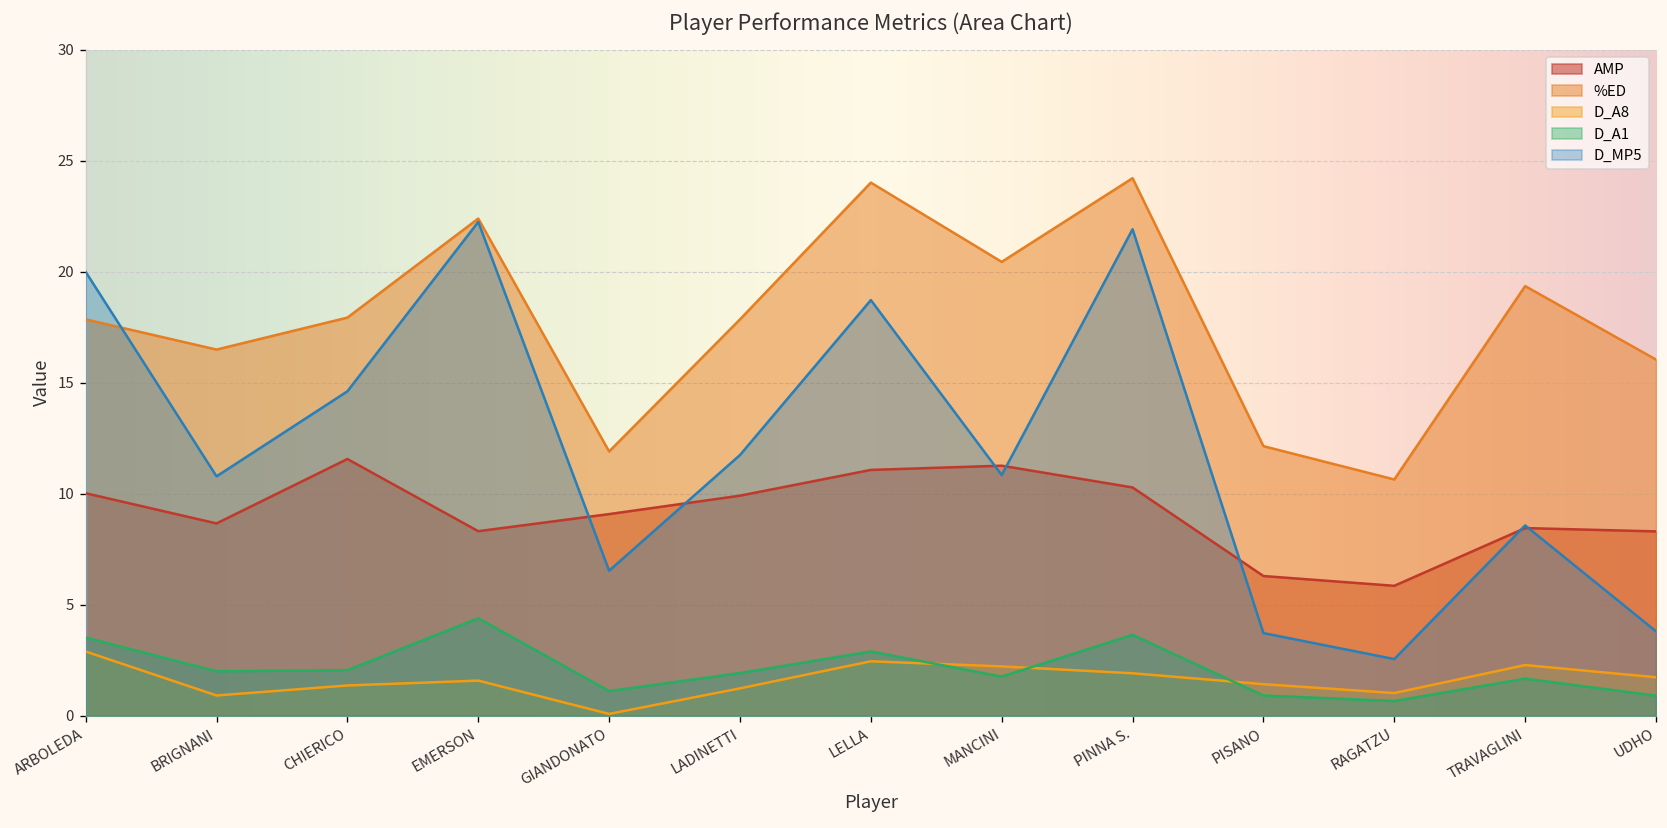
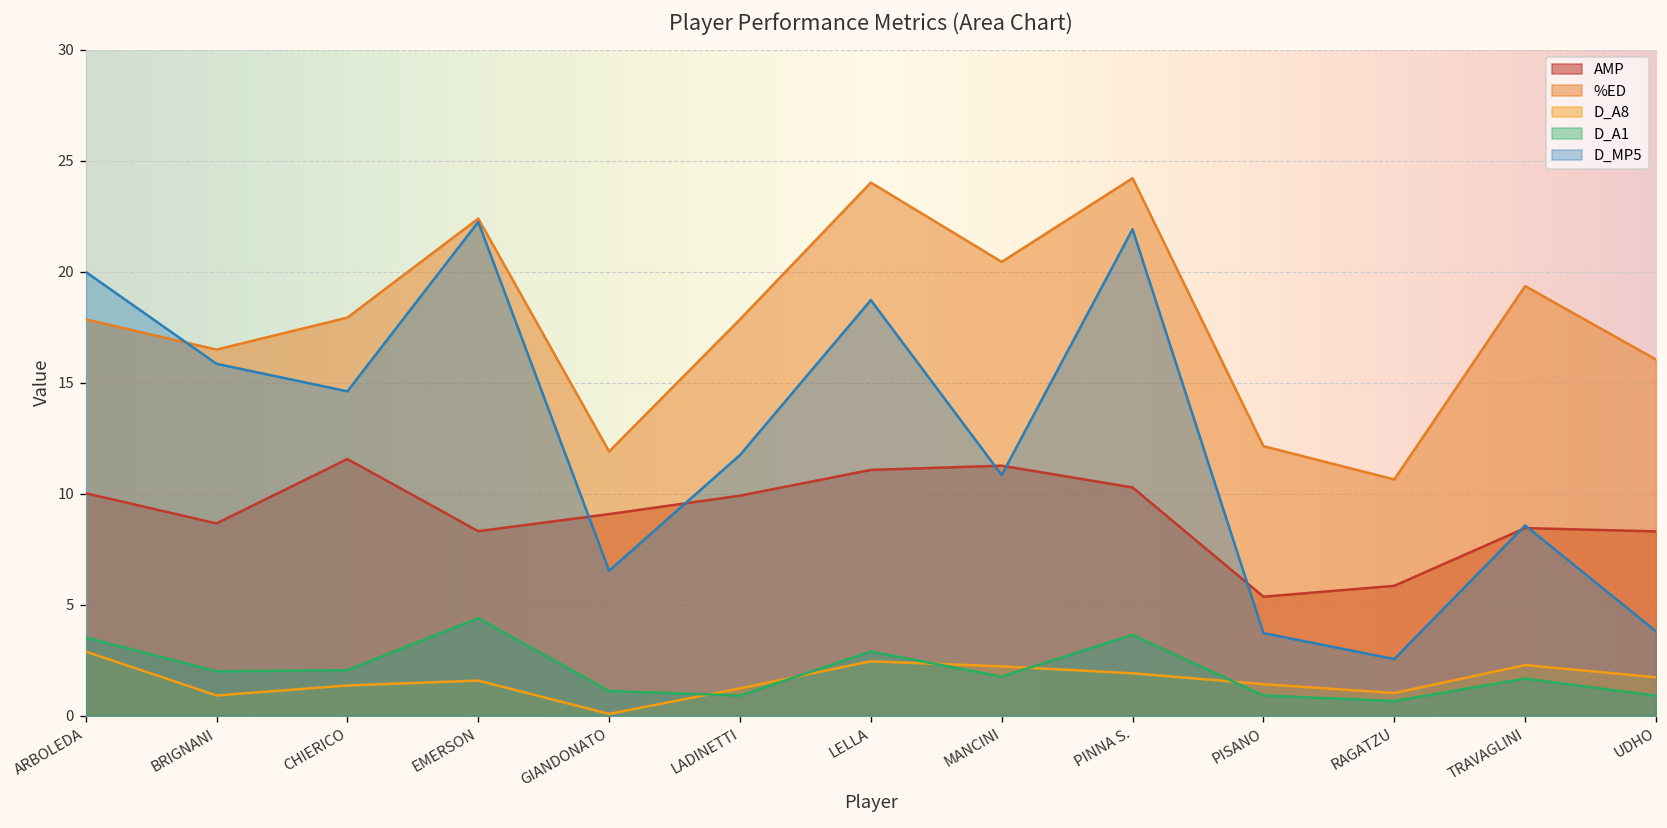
  {
    "AMP": {
      "ARBOLEDA": 10.0,
      "BRIGNANI": 8.7,
      "CHIERICO": 11.6,
      "EMERSON": 8.3,
      "GIANDONATO": 9.1,
      "LADINETTI": 9.9,
      "LELLA": 11.1,
      "MANCINI": 11.3,
      "PINNA S.": 10.3,
-     "PISANO": 6.3,
+     "PISANO": 5.4,
      "RAGATZU": 5.9,
      "UDHO": 8.3
    },
    "D_A1": {
      "ARBOLEDA": 3.5,
      "BRIGNANI": 2.0,
      "CHIERICO": 2.1,
      "EMERSON": 4.4,
      "GIANDONATO": 1.1,
-     "LADINETTI": 1.9,
+     "LADINETTI": 0.9,
      "LELLA": 2.9,
      "MANCINI": 1.8,
      "PINNA S.": 3.6,
      "PISANO": 0.9,
      "RAGATZU": 0.7,
      "TRAVAGLINI": 1.7,
      "UDHO": 0.9
    },
    "D_MP5": {
      "ARBOLEDA": 20.0,
-     "BRIGNANI": 10.8,
+     "BRIGNANI": 15.9,
      "CHIERICO": 14.6,
      "EMERSON": 22.2,
      "GIANDONATO": 6.5,
      "LADINETTI": 11.7,
      "LELLA": 18.7,
      "MANCINI": 10.8,
      "PINNA S.": 21.9,
      "PISANO": 3.7,
      "RAGATZU": 2.6,
      "UDHO": 3.8
    }
  }
